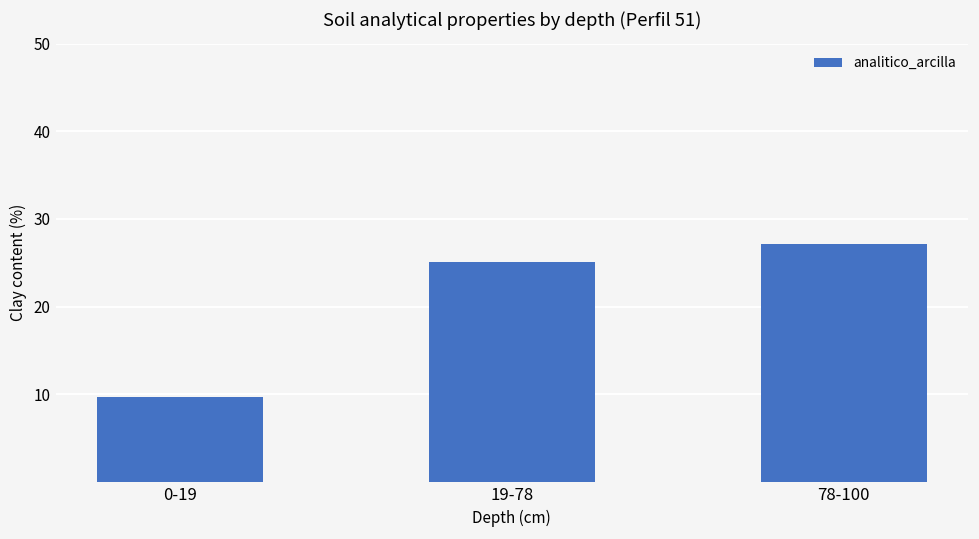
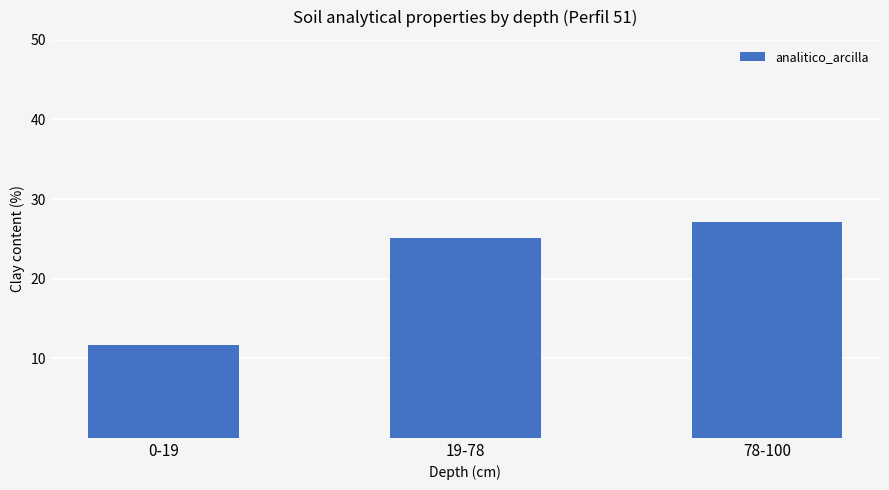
  {
-   "0-19": 10,
+   "0-19": 12,
    "19-78": 25,
    "78-100": 27
  }
